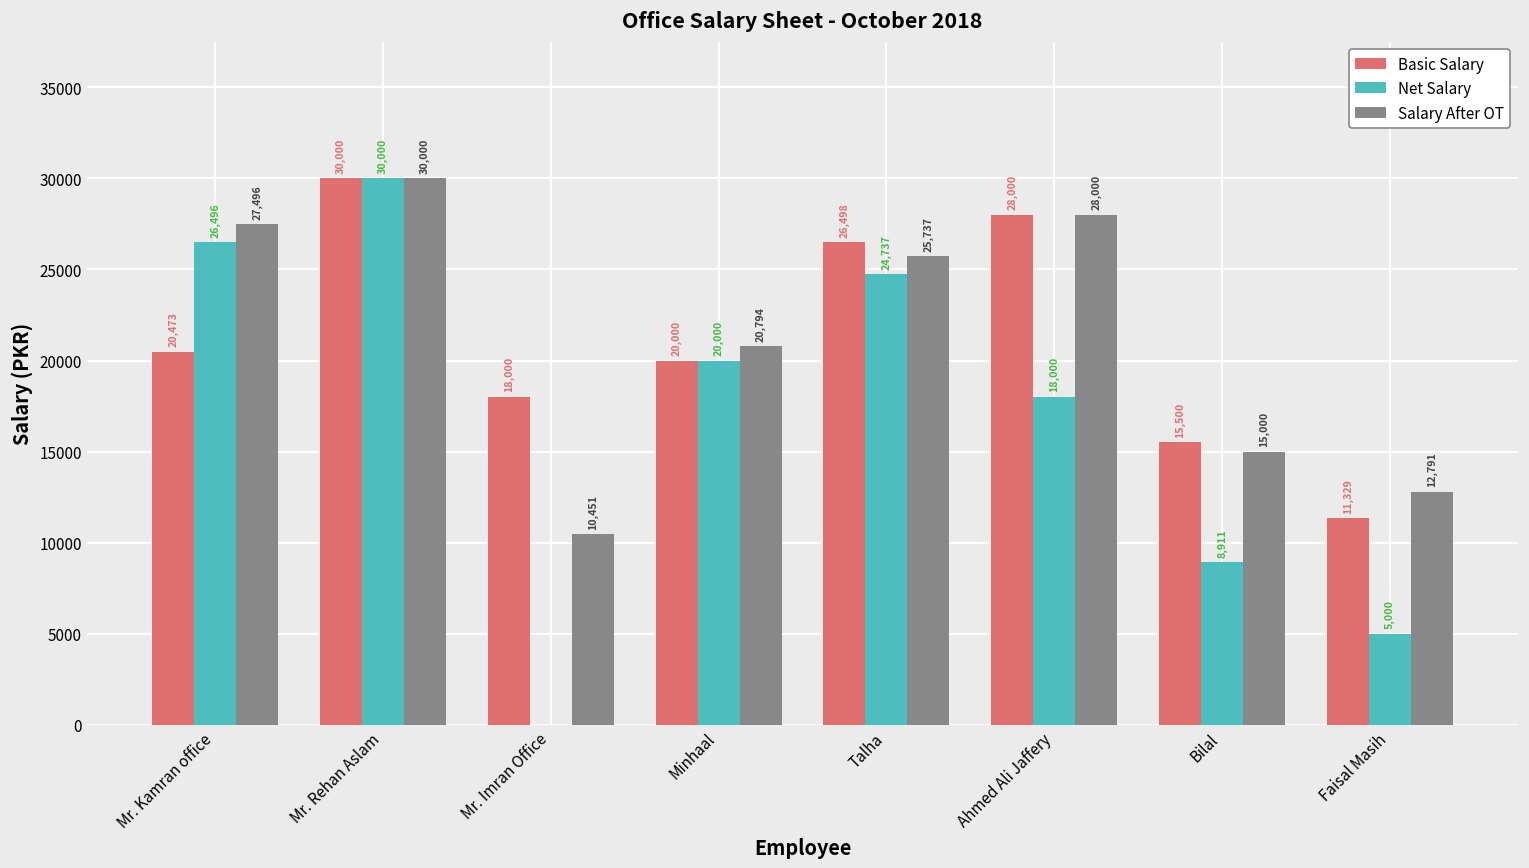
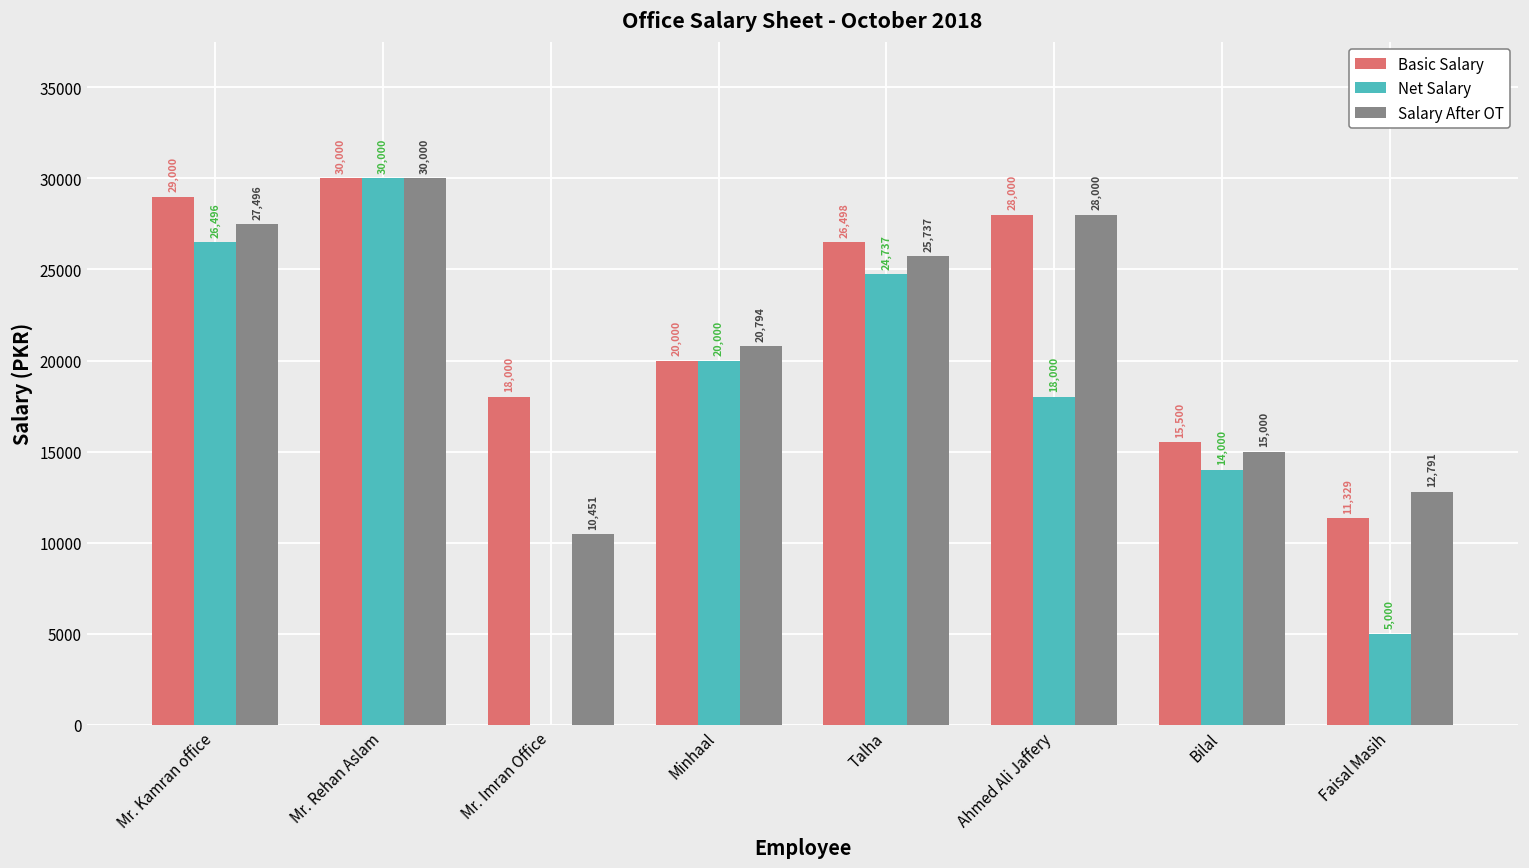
  {
    "Basic Salary": {
-     "Mr. Kamran office": "20,473",
+     "Mr. Kamran office": "29,000",
      "Mr. Rehan Aslam": "30,000",
      "Mr. Imran Office": "18,000",
      "Minhaal": "20,000",
      "Talha": "26,498",
      "Ahmed Ali Jaffery": "28,000",
      "Bilal": "15,500",
      "Faisal Masih": "11,329"
    },
    "Net Salary": {
      "Mr. Kamran office": "26,496",
      "Mr. Rehan Aslam": "30,000",
      "Minhaal": "20,000",
      "Ahmed Ali Jaffery": "18,000",
-     "Bilal": "8,911",
+     "Bilal": "14,000",
      "Faisal Masih": "5,000"
    },
    "Salary After OT": {
      "Mr. Kamran office": "27,496",
      "Mr. Rehan Aslam": "30,000",
      "Minhaal": "20,794",
      "Ahmed Ali Jaffery": "28,000",
      "Bilal": "15,000",
      "Faisal Masih": "12,791"
    }
  }
